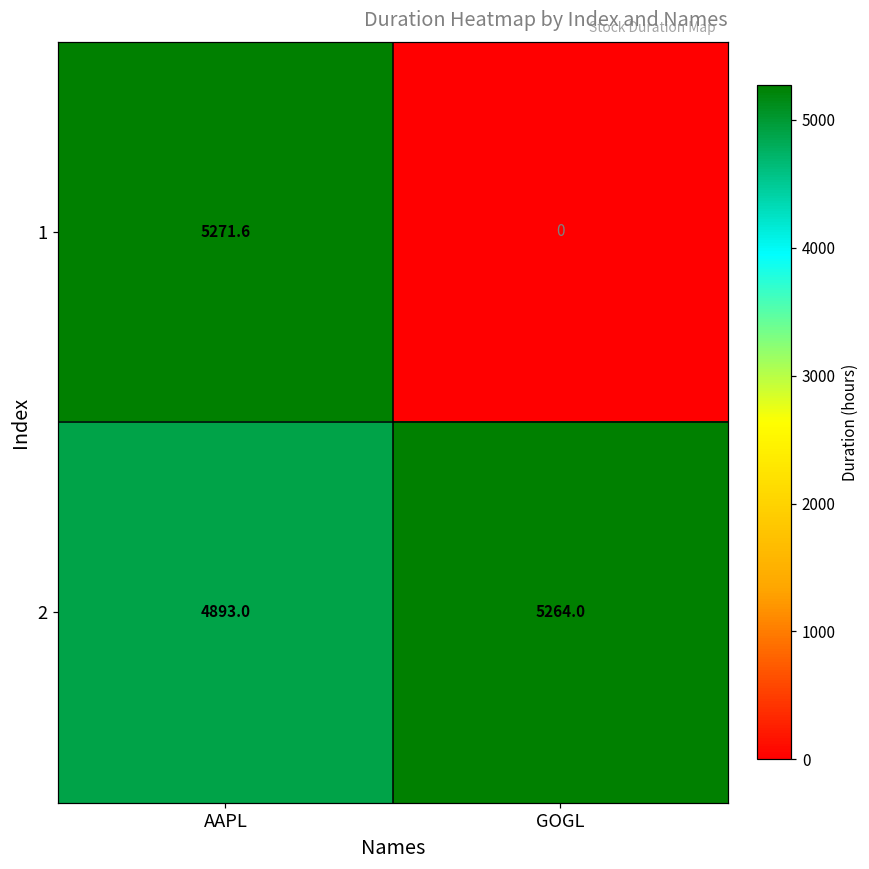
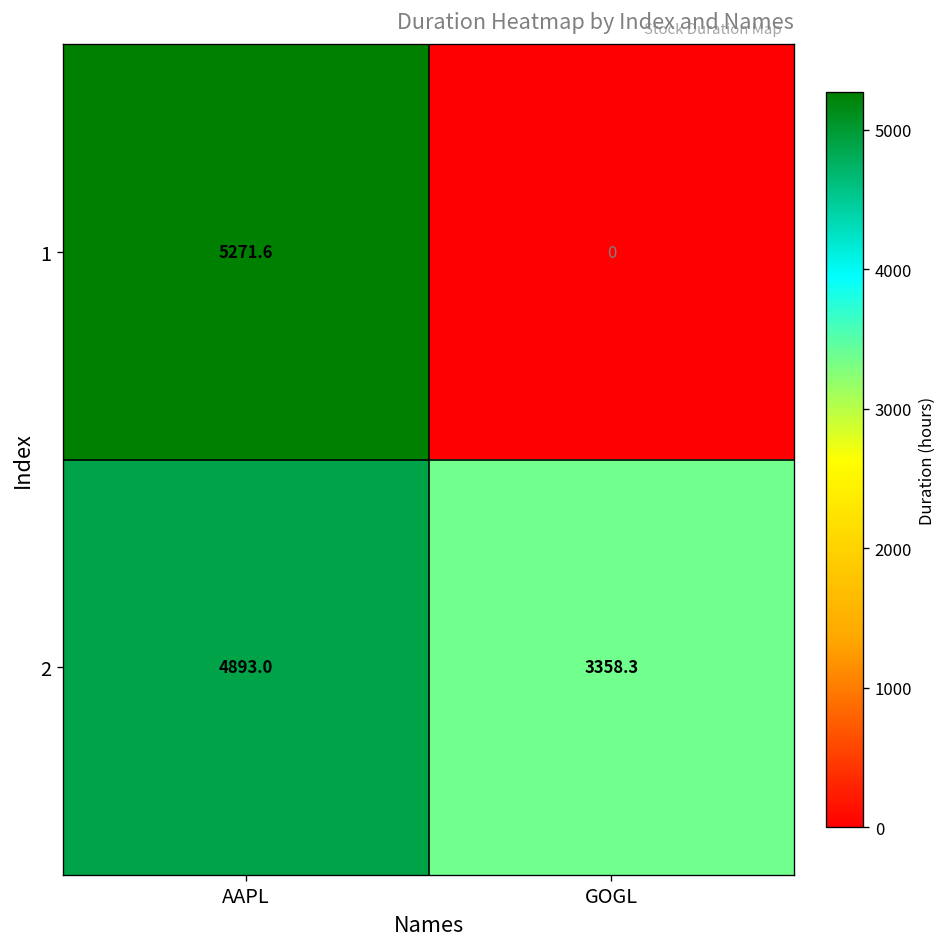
  {
    "1": {
      "AAPL": 5271.6,
      "GOGL": 0
    },
    "2": {
      "AAPL": 4893.0,
-     "GOGL": 5264.0
+     "GOGL": 3358.3
    }
  }
